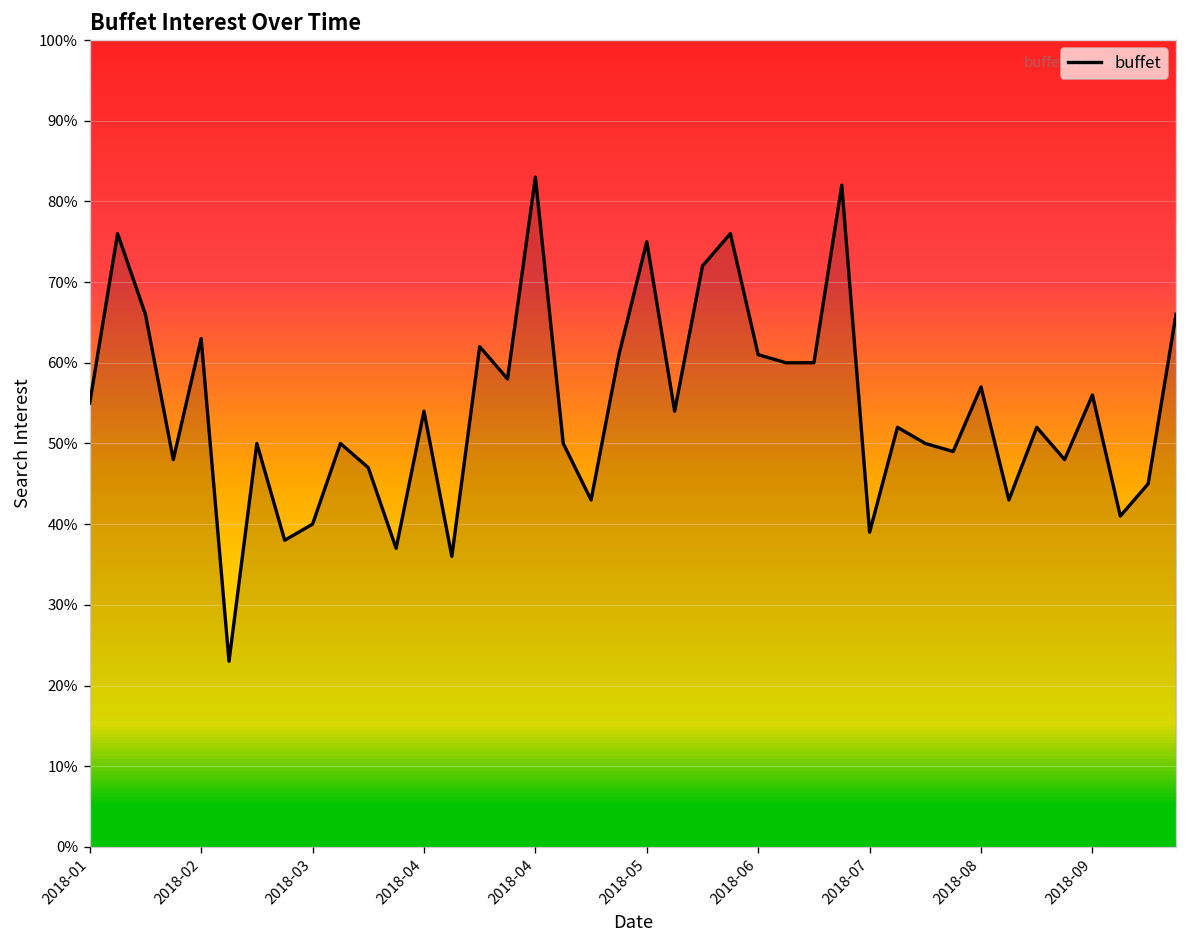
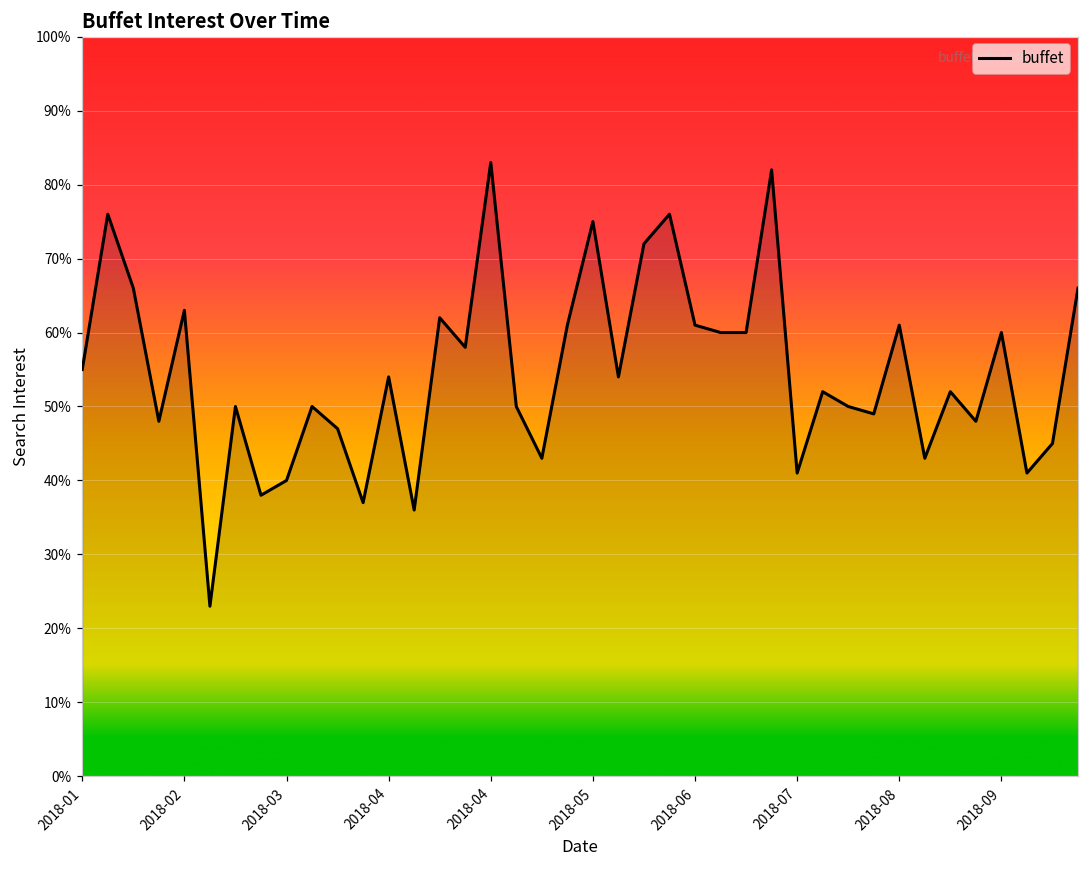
  {
    "2018-01": "55%",
    "2018-02": "63%",
    "2018-03": "40%",
    "2018-05": "75%",
    "2018-06": "61%",
-   "2018-07": "39%",
-   "2018-08": "57%",
-   "2018-09": "56%"
+   "2018-07": "41%",
+   "2018-08": "61%",
+   "2018-09": "60%"
  }
